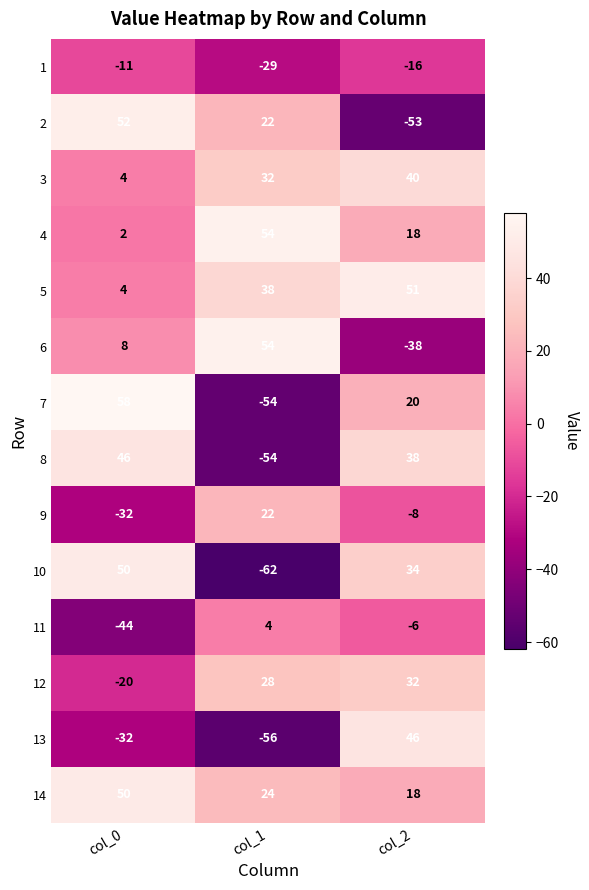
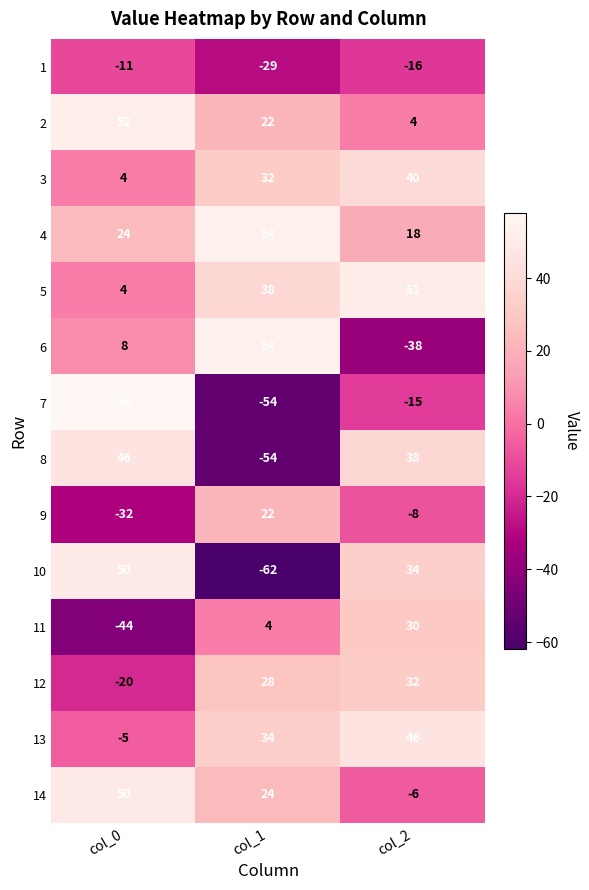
  {
    "1": {
      "col_0": -11,
      "col_1": -29,
      "col_2": -16
    },
    "2": {
      "col_1": 22,
-     "col_2": -53
+     "col_2": 4
    },
    "3": {
      "col_0": 4,
      "col_1": 32
    },
    "4": {
-     "col_0": 2,
+     "col_0": 24,
      "col_2": 18
    },
    "5": {
      "col_0": 4
    },
    "6": {
      "col_0": 8,
      "col_2": -38
    },
    "7": {
      "col_1": -54,
-     "col_2": 20
+     "col_2": -15
    },
    "8": {
      "col_1": -54
    },
    "9": {
      "col_0": -32,
      "col_1": 22,
      "col_2": -8
    },
    "10": {
      "col_1": -62,
      "col_2": 34
    },
    "11": {
      "col_0": -44,
      "col_1": 4,
-     "col_2": -6
+     "col_2": 30
    },
    "12": {
      "col_0": -20,
      "col_1": 28,
      "col_2": 32
    },
    "13": {
-     "col_0": -32,
-     "col_1": -56
+     "col_0": -5,
+     "col_1": 34
    },
    "14": {
      "col_1": 24,
-     "col_2": 18
+     "col_2": -6
    }
  }
